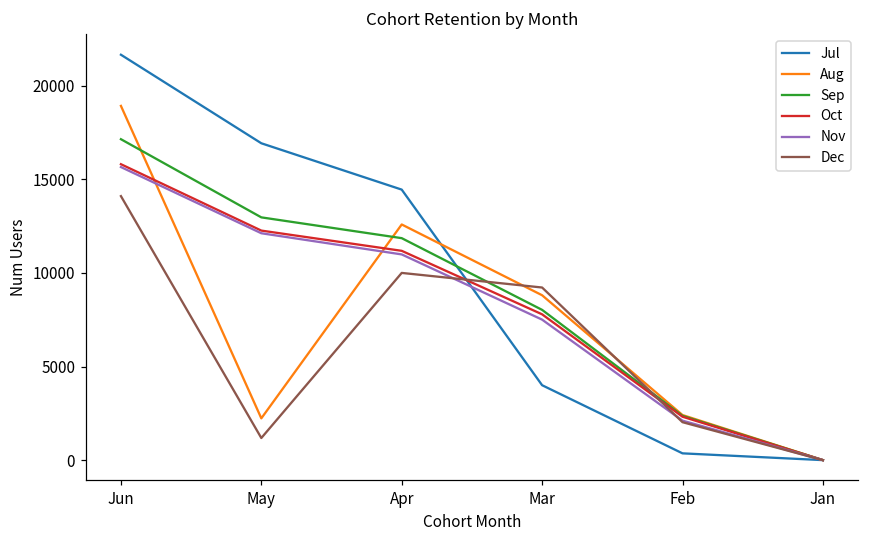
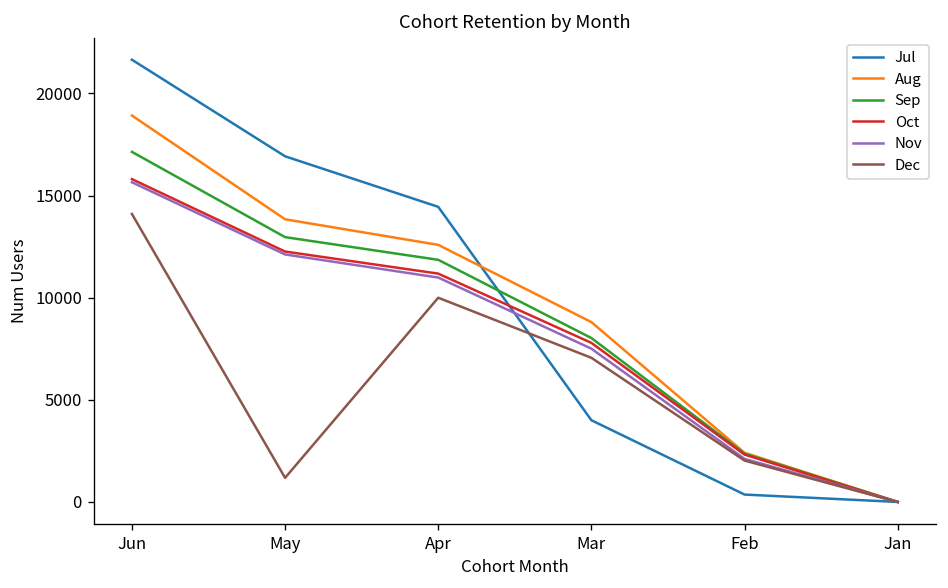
  {
    "Jul": {
      "Jun": 21700,
      "May": 16900,
      "Apr": 14400,
      "Mar": 4000,
      "Feb": 400
    },
    "Aug": {
      "Jun": 18900,
-     "May": 2200,
+     "May": 13800,
      "Apr": 12600,
      "Mar": 8800
    },
    "Sep": {
      "Jun": 17100,
      "May": 13000,
      "Apr": 11900,
      "Mar": 8000
    },
    "Oct": {
      "Jun": 15800,
      "Apr": 11200,
      "Mar": 7800
    },
    "Nov": {
      "Jun": 15700,
      "Apr": 11000,
      "Mar": 7500
    },
    "Dec": {
      "Jun": 14100,
      "May": 1200,
      "Apr": 10000,
-     "Mar": 9200
+     "Mar": 7100
    }
  }
